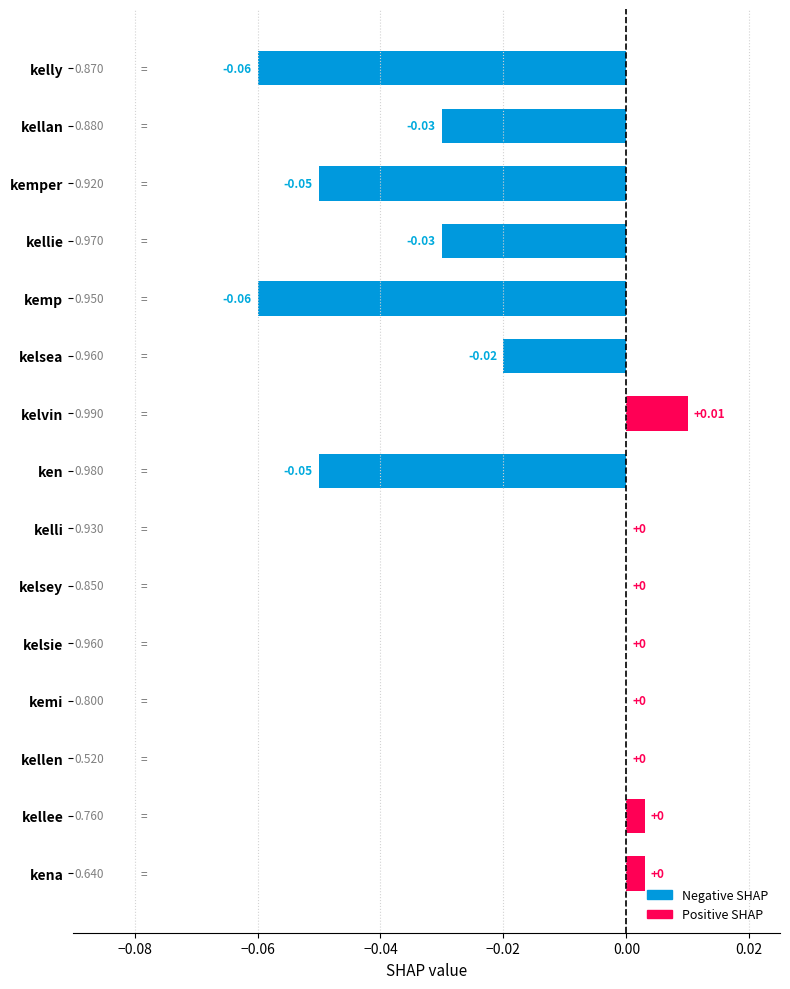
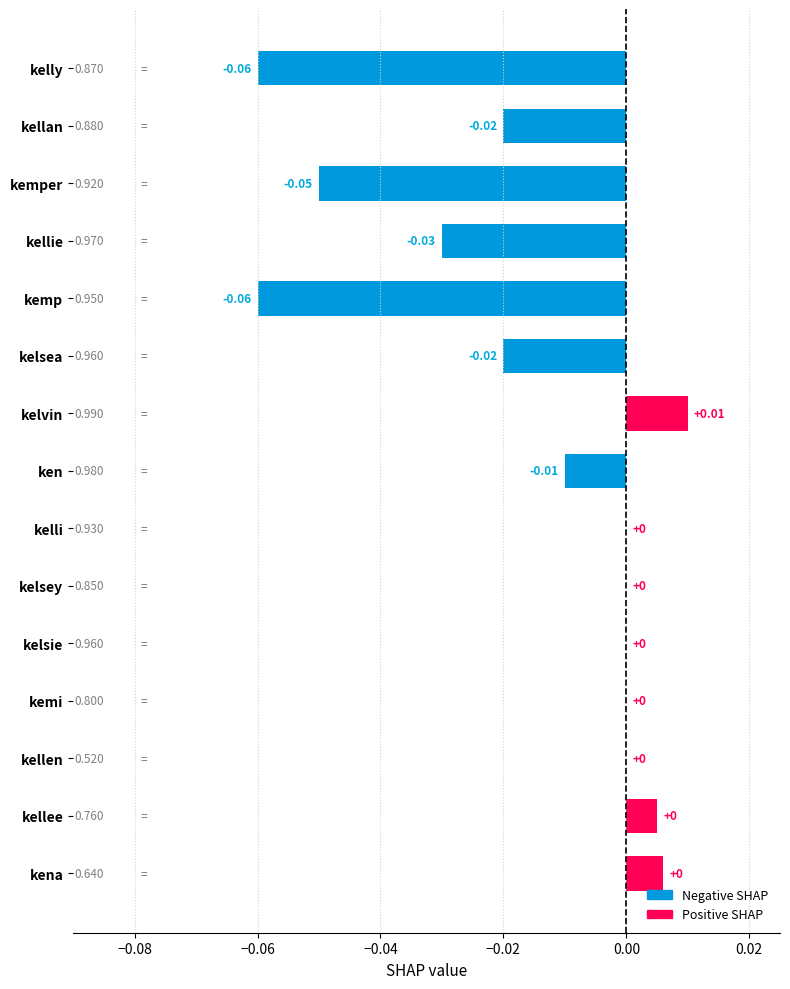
  {
    "kelly": "-0.06",
-   "kellan": "-0.03",
+   "kellan": "-0.02",
    "kemper": "-0.05",
    "kellie": "-0.03",
    "kemp": "-0.06",
    "kelsea": "-0.02",
    "kelvin": "+0.01",
-   "ken": "-0.05",
+   "ken": "-0.01",
    "kelli": "+0",
    "kelsey": "+0",
    "kelsie": "+0",
    "kemi": "+0",
    "kellen": "+0",
-   "kellee": "0.003",
-   "kena": "0.003"
+   "kellee": "0.005",
+   "kena": "0.006"
  }
